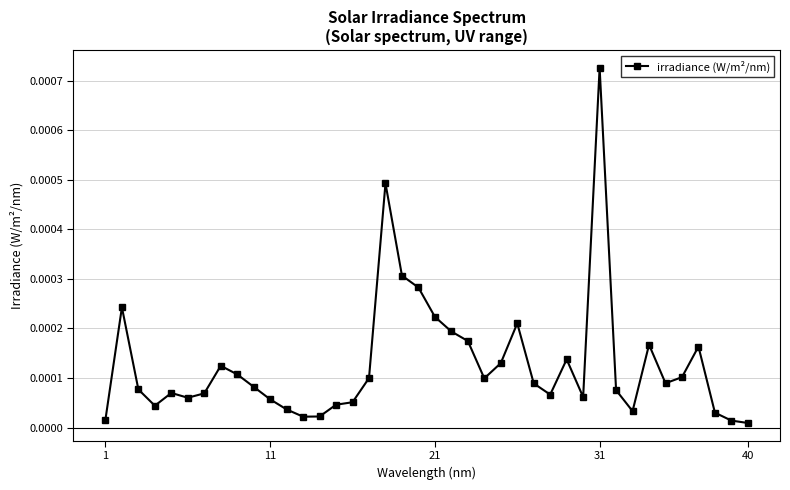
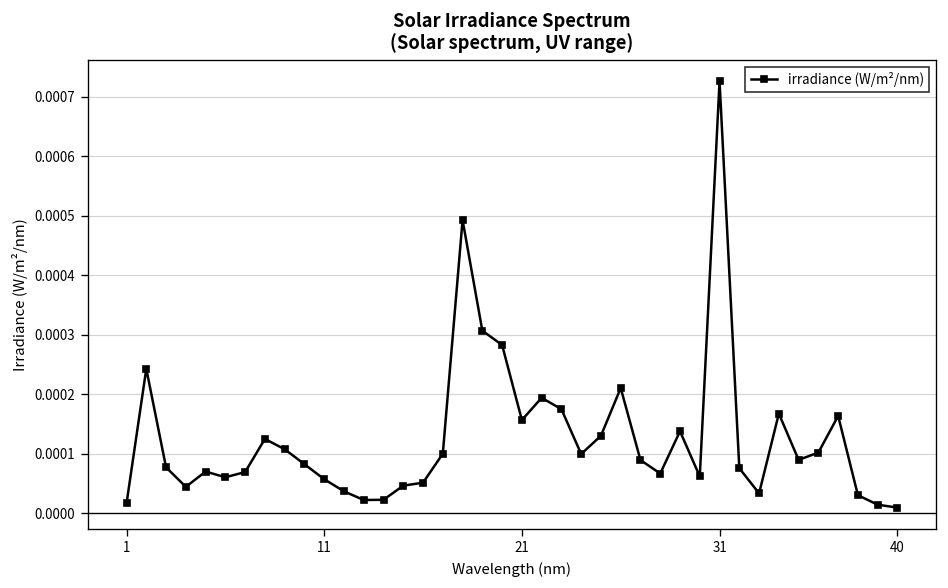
  {
    "1": 0.00002,
    "11": 0.00006,
-   "21": 0.00022,
+   "21": 0.00016,
    "31": 0.00073,
    "40": 0.00001
  }
